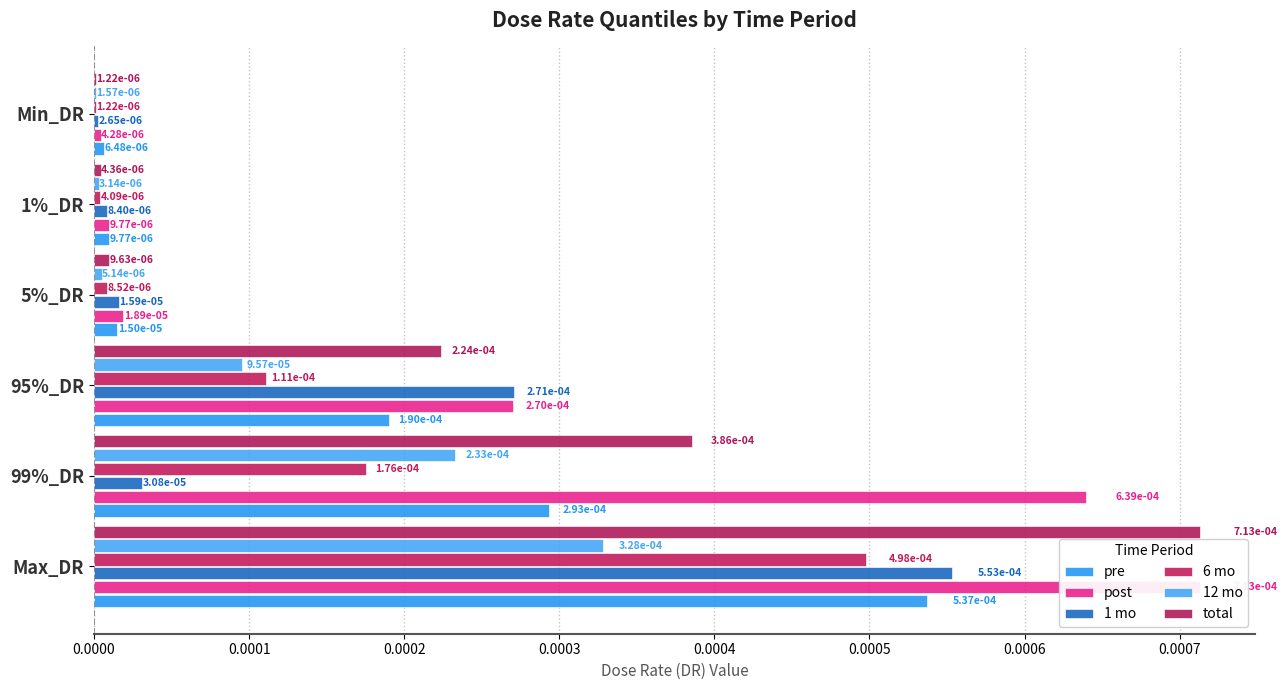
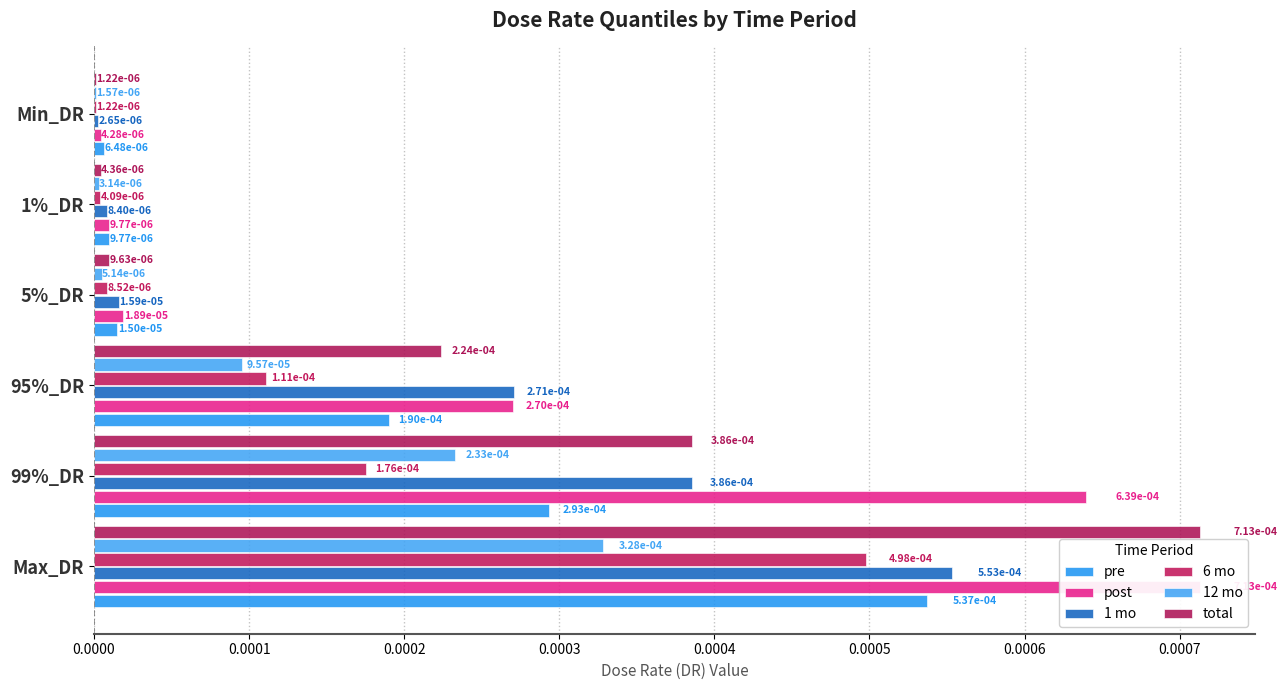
  {
    "post": {
      "Min_DR": "4.28e-06",
      "1%_DR": "9.77e-06",
      "5%_DR": "1.89e-05",
      "95%_DR": "2.70e-04"
    },
    "1 mo": {
      "Min_DR": "2.65e-06",
      "1%_DR": "8.40e-06",
      "5%_DR": "1.59e-05",
      "95%_DR": "2.71e-04",
-     "99%_DR": "3.08e-05",
+     "99%_DR": "3.86e-04",
      "Max_DR": "5.37e-04"
    }
  }
